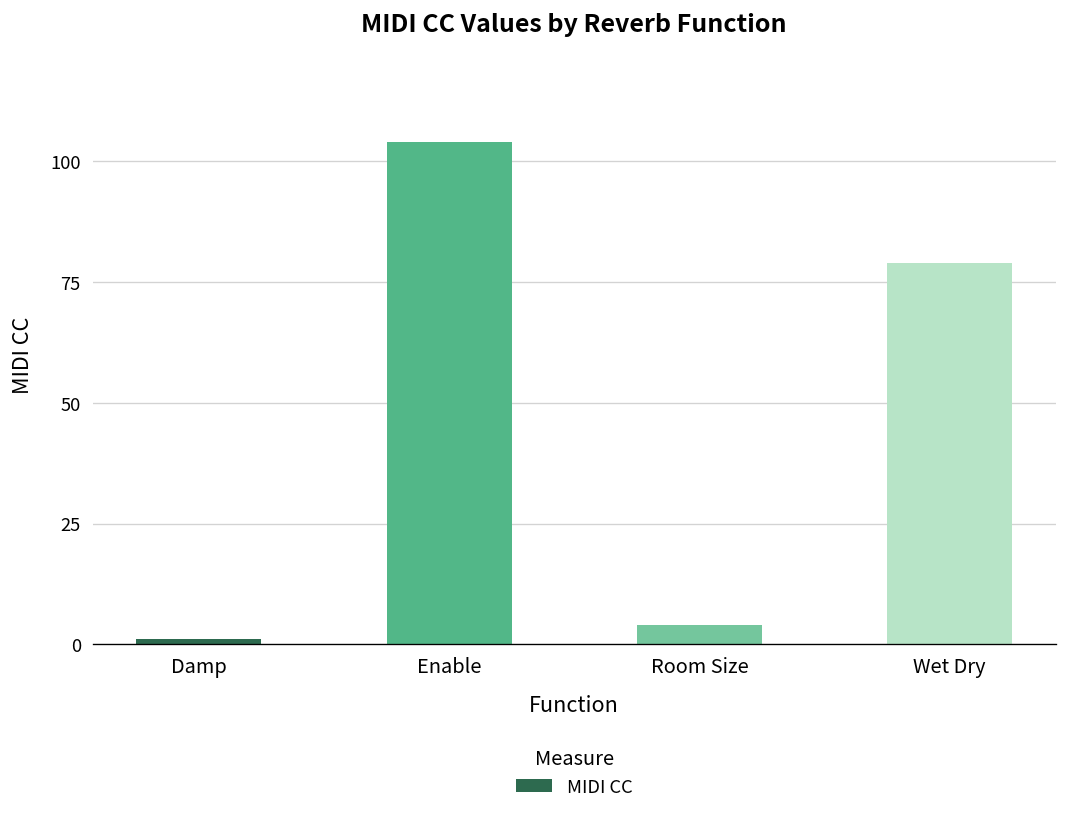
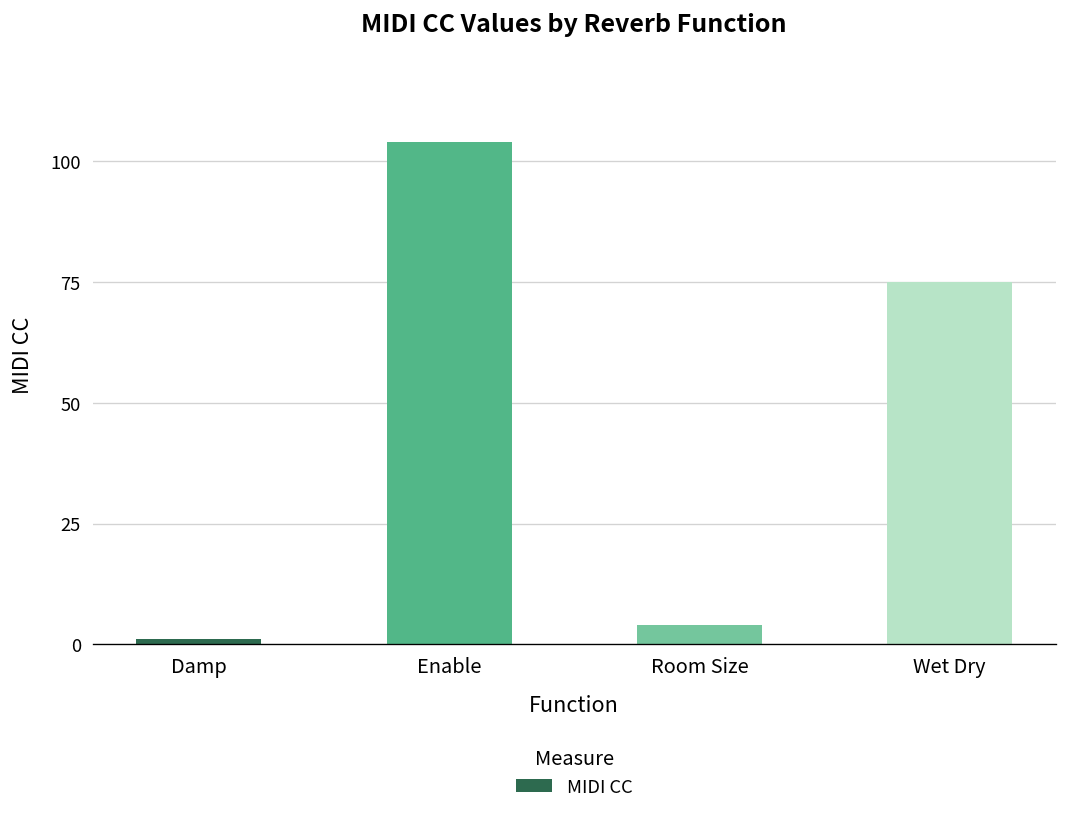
  {
    "Damp": 1,
    "Enable": 104,
    "Room Size": 4,
-   "Wet Dry": 79
+   "Wet Dry": 75
  }
